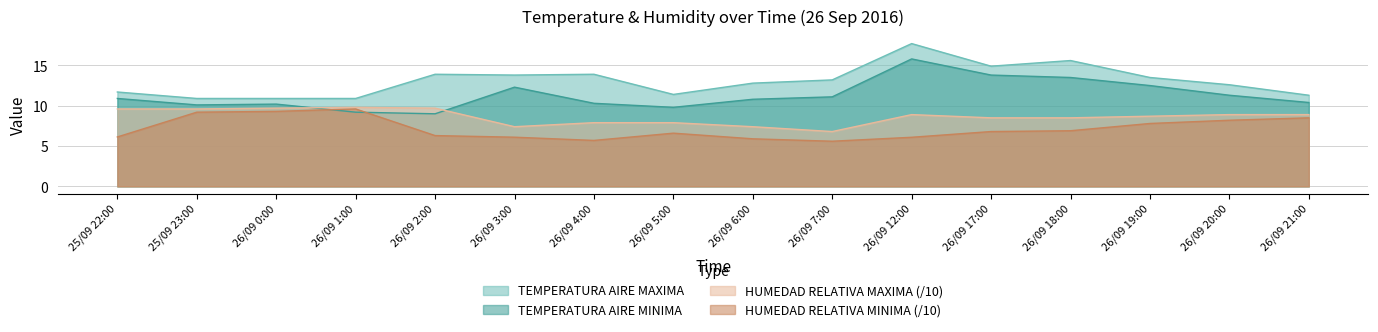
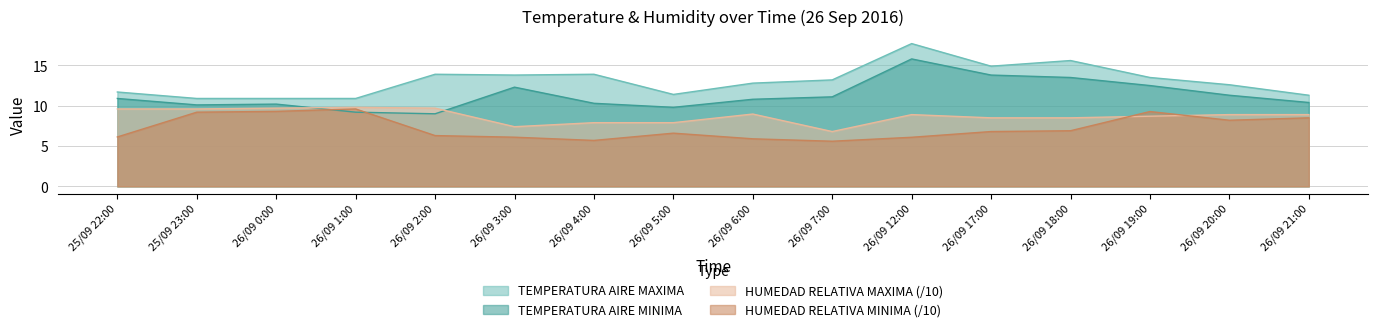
  {
    "HUMEDAD RELATIVA MAXIMA (/10)": {
      "25/09 22:00": 10,
      "25/09 23:00": 10,
      "26/09 0:00": 10,
      "26/09 2:00": 10,
      "26/09 3:00": 7,
      "26/09 4:00": 8,
      "26/09 5:00": 8,
-     "26/09 6:00": 7,
+     "26/09 6:00": 9,
      "26/09 7:00": 7,
      "26/09 12:00": 9,
      "26/09 17:00": 9,
      "26/09 18:00": 9,
      "26/09 19:00": 9,
      "26/09 20:00": 9,
      "26/09 21:00": 9
    },
    "HUMEDAD RELATIVA MINIMA (/10)": {
      "25/09 22:00": 6,
      "25/09 23:00": 9,
      "26/09 0:00": 9,
      "26/09 2:00": 6,
      "26/09 3:00": 6,
      "26/09 4:00": 6,
      "26/09 5:00": 7,
      "26/09 6:00": 6,
      "26/09 7:00": 6,
      "26/09 12:00": 6,
      "26/09 17:00": 7,
      "26/09 18:00": 7,
-     "26/09 19:00": 8,
+     "26/09 19:00": 9,
      "26/09 20:00": 8,
      "26/09 21:00": 9
    }
  }
